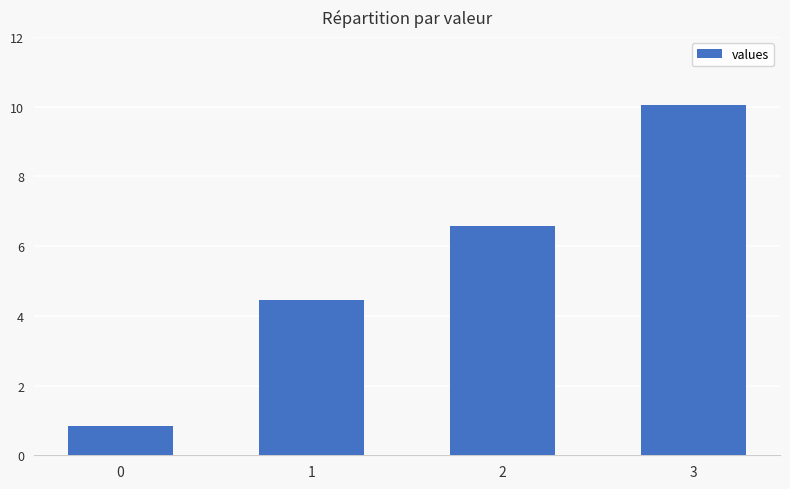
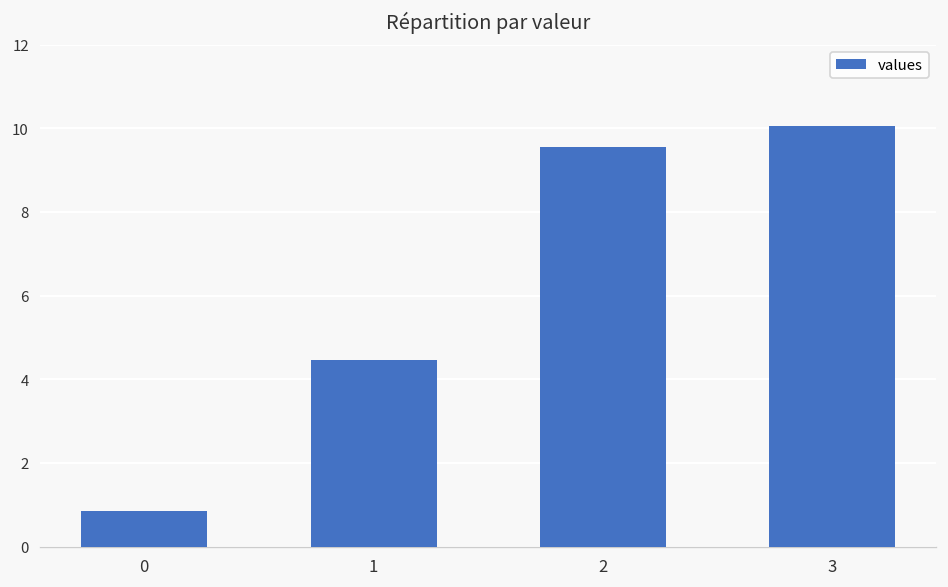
  {
    "0": 0.8,
    "1": 4.5,
-   "2": 6.6,
+   "2": 9.6,
    "3": 10.1
  }
